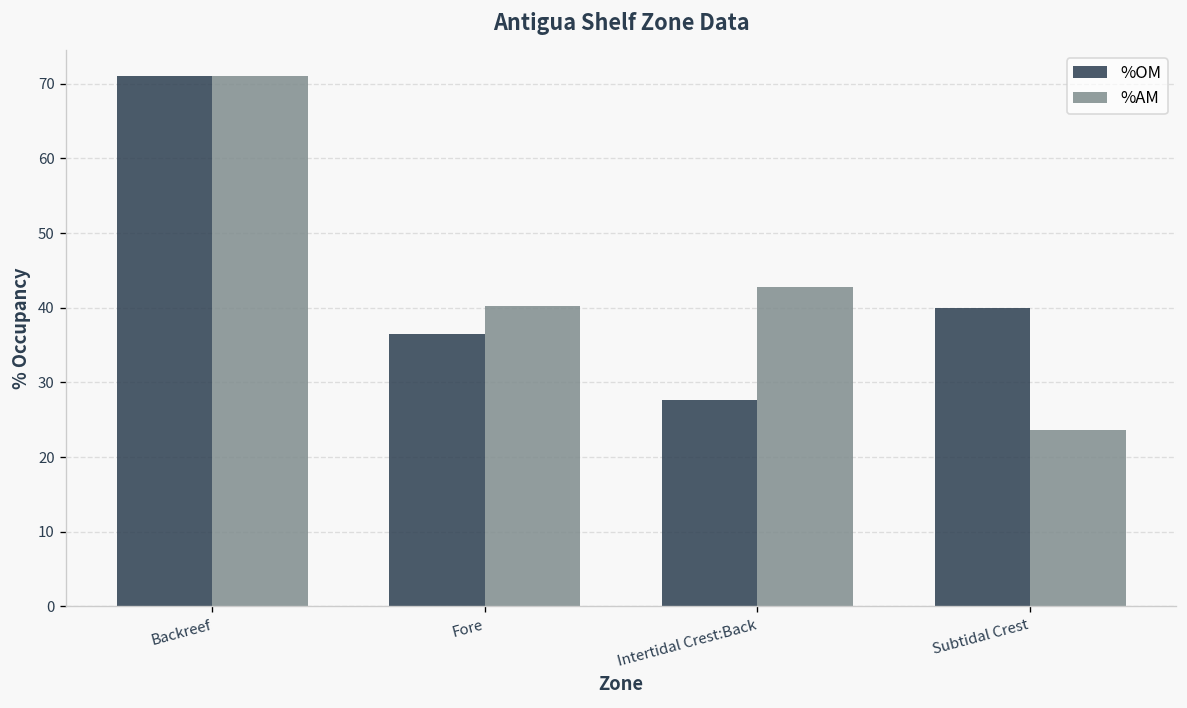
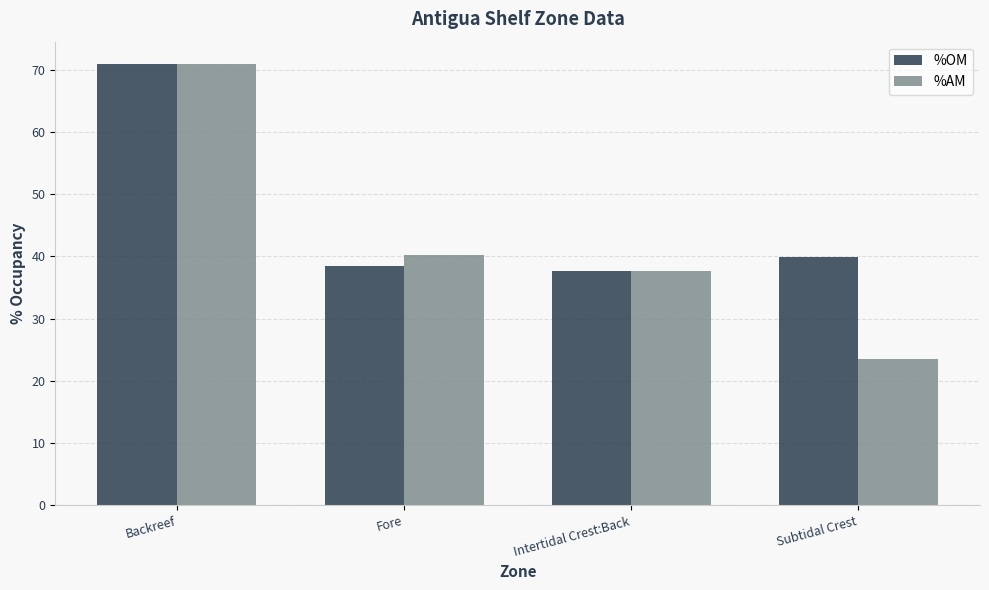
  {
    "%OM": {
      "Backreef": 71,
-     "Fore": 36,
-     "Intertidal Crest:Back": 28,
+     "Fore": 38,
+     "Intertidal Crest:Back": 38,
      "Subtidal Crest": 40
    },
    "%AM": {
      "Backreef": 71,
      "Fore": 40,
-     "Intertidal Crest:Back": 43,
+     "Intertidal Crest:Back": 38,
      "Subtidal Crest": 24
    }
  }
